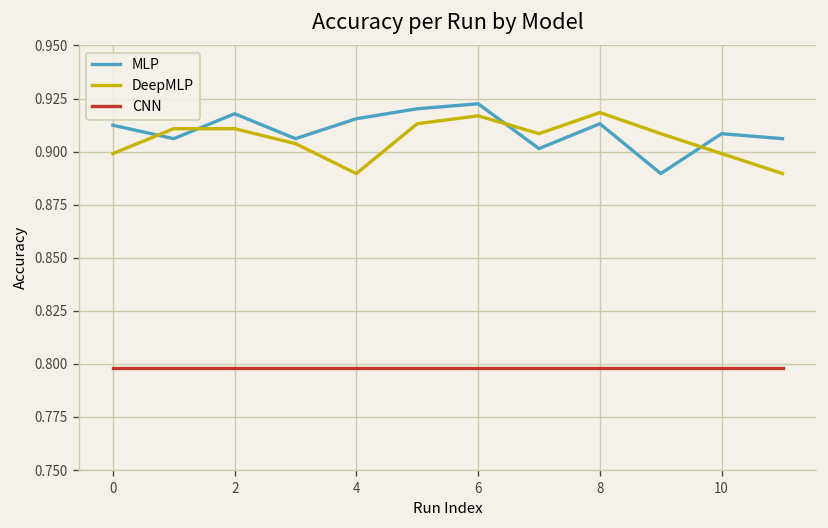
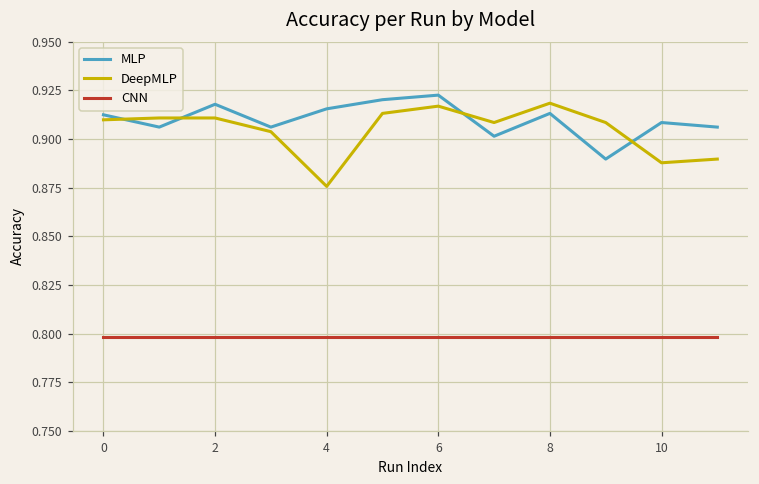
  {
    "MLP": {
      "0": 0.912,
      "2": 0.918,
      "4": 0.915,
      "6": 0.923,
      "8": 0.913,
      "10": 0.908
    },
    "DeepMLP": {
-     "0": 0.899,
+     "0": 0.910,
      "2": 0.911,
-     "4": 0.890,
+     "4": 0.876,
      "6": 0.917,
      "8": 0.918,
-     "10": 0.899
+     "10": 0.888
    },
    "CNN": {
      "0": 0.798,
      "2": 0.798,
      "4": 0.798,
      "6": 0.798,
      "8": 0.798,
      "10": 0.798
    }
  }
